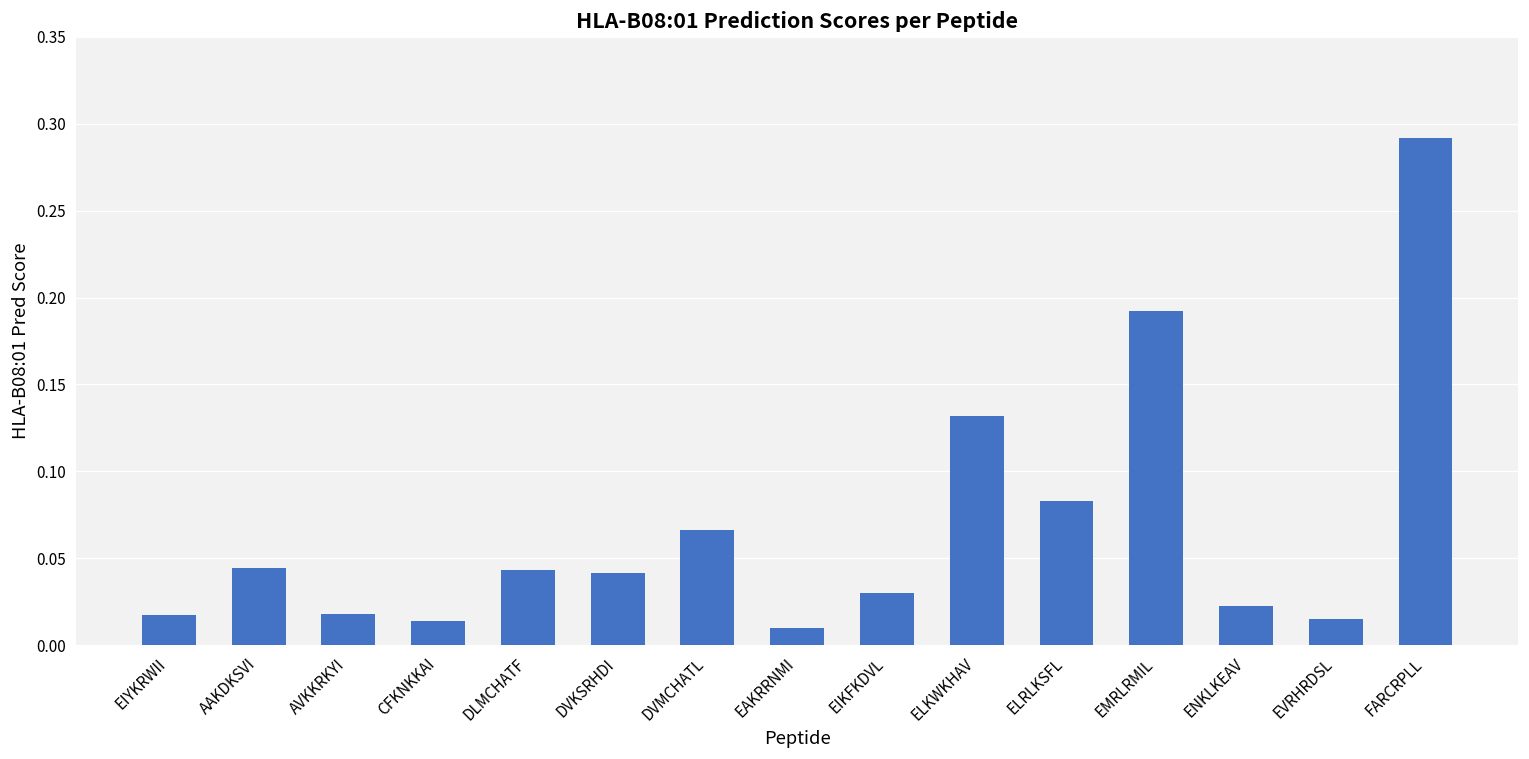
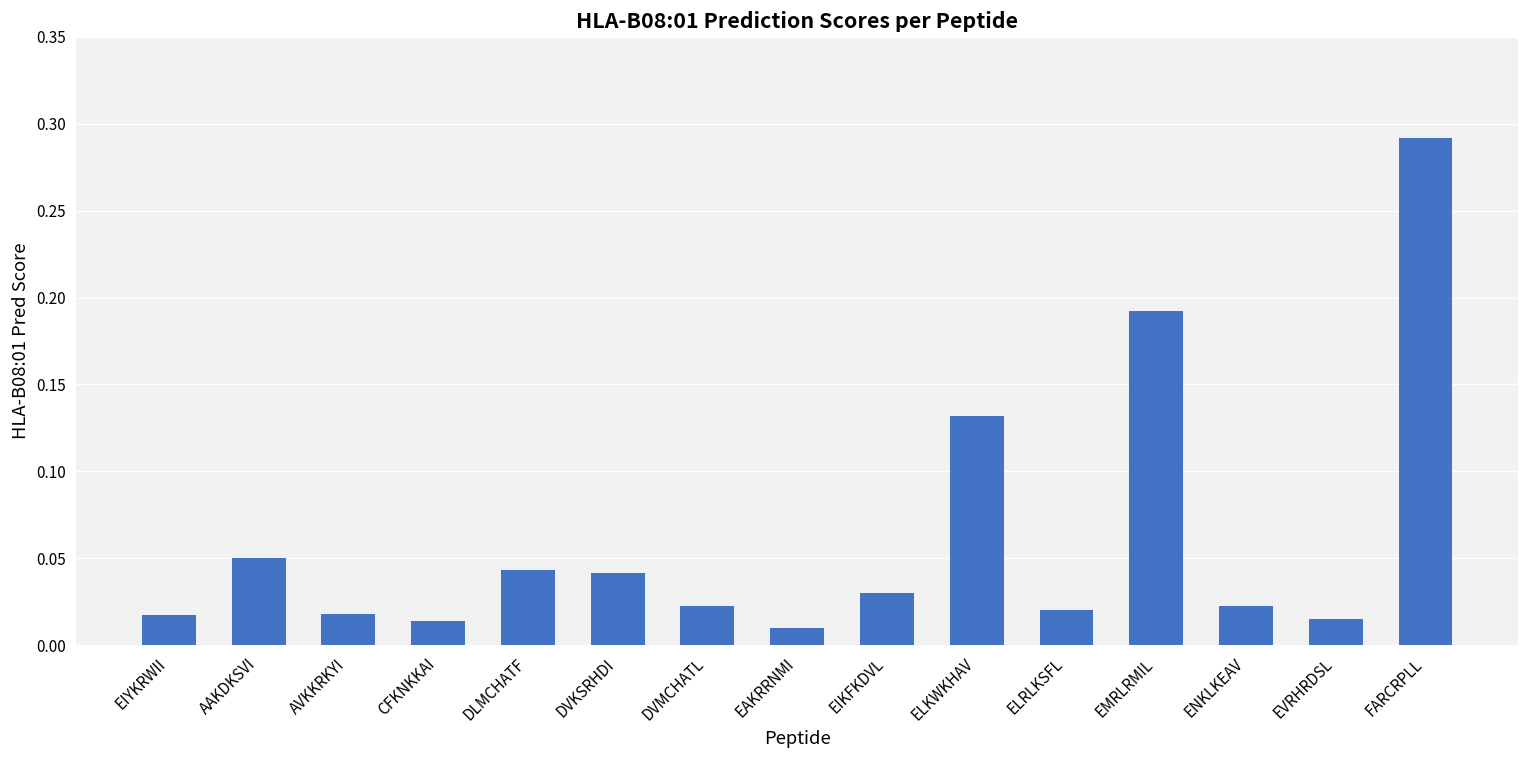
  {
    "EIYKRWII": 0.018,
-   "AAKDKSVI": 0.045,
+   "AAKDKSVI": 0.050,
    "AVKKRKYI": 0.018,
    "CFKNKKAI": 0.014,
    "DLMCHATF": 0.044,
    "DVKSRHDI": 0.042,
-   "DVMCHATL": 0.066,
+   "DVMCHATL": 0.023,
    "EAKRRNMI": 0.010,
    "EIKFKDVL": 0.030,
    "ELKWKHAV": 0.132,
-   "ELRLKSFL": 0.083,
+   "ELRLKSFL": 0.020,
    "EMRLRMIL": 0.192,
    "ENKLKEAV": 0.022,
    "EVRHRDSL": 0.015,
    "FARCRPLL": 0.292
  }
